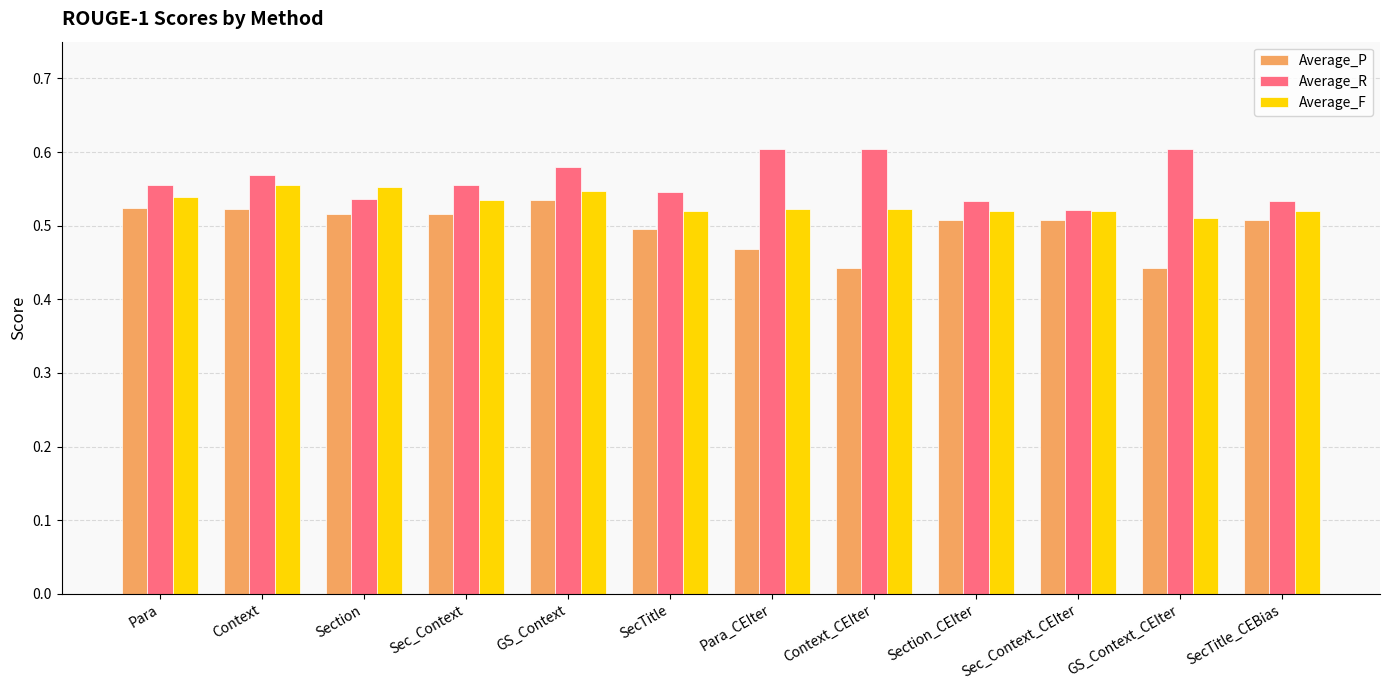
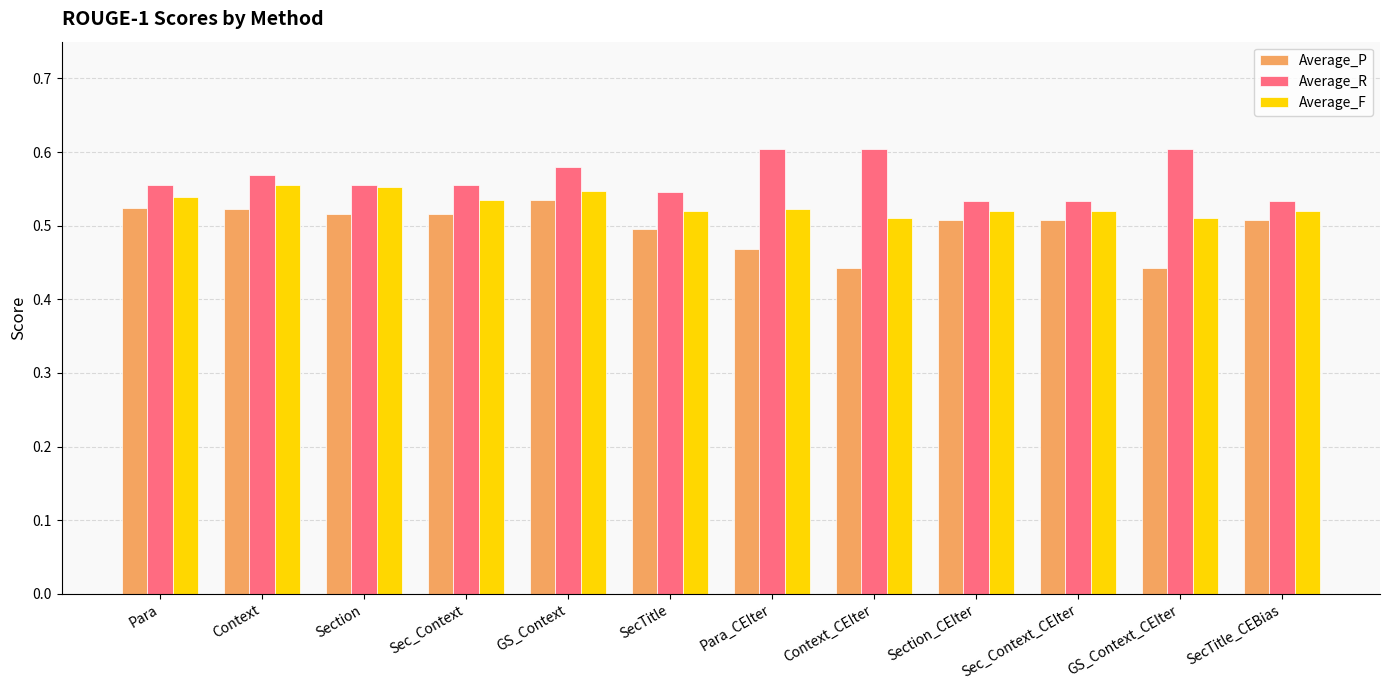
  {
    "Average_P": {
      "Para": 0.52,
      "Context": 0.52,
      "Section": 0.52,
      "Sec_Context": 0.52,
      "GS_Context": 0.54,
      "SecTitle": 0.50,
      "Para_CEIter": 0.47,
      "Context_CEIter": 0.44,
      "Section_CEIter": 0.51,
      "Sec_Context_CEIter": 0.51,
      "GS_Context_CEIter": 0.44,
      "SecTitle_CEBias": 0.51
    },
    "Average_R": {
      "Para": 0.55,
      "Context": 0.57,
-     "Section": 0.54,
+     "Section": 0.55,
      "Sec_Context": 0.55,
      "GS_Context": 0.58,
      "SecTitle": 0.55,
      "Para_CEIter": 0.60,
      "Context_CEIter": 0.60,
      "Section_CEIter": 0.53,
-     "Sec_Context_CEIter": 0.52,
+     "Sec_Context_CEIter": 0.53,
      "GS_Context_CEIter": 0.60,
      "SecTitle_CEBias": 0.53
    },
    "Average_F": {
      "Para": 0.54,
      "Context": 0.56,
      "Section": 0.55,
      "Sec_Context": 0.53,
      "GS_Context": 0.55,
      "SecTitle": 0.52,
      "Para_CEIter": 0.52,
-     "Context_CEIter": 0.52,
+     "Context_CEIter": 0.51,
      "Section_CEIter": 0.52,
      "Sec_Context_CEIter": 0.52,
      "GS_Context_CEIter": 0.51,
      "SecTitle_CEBias": 0.52
    }
  }
